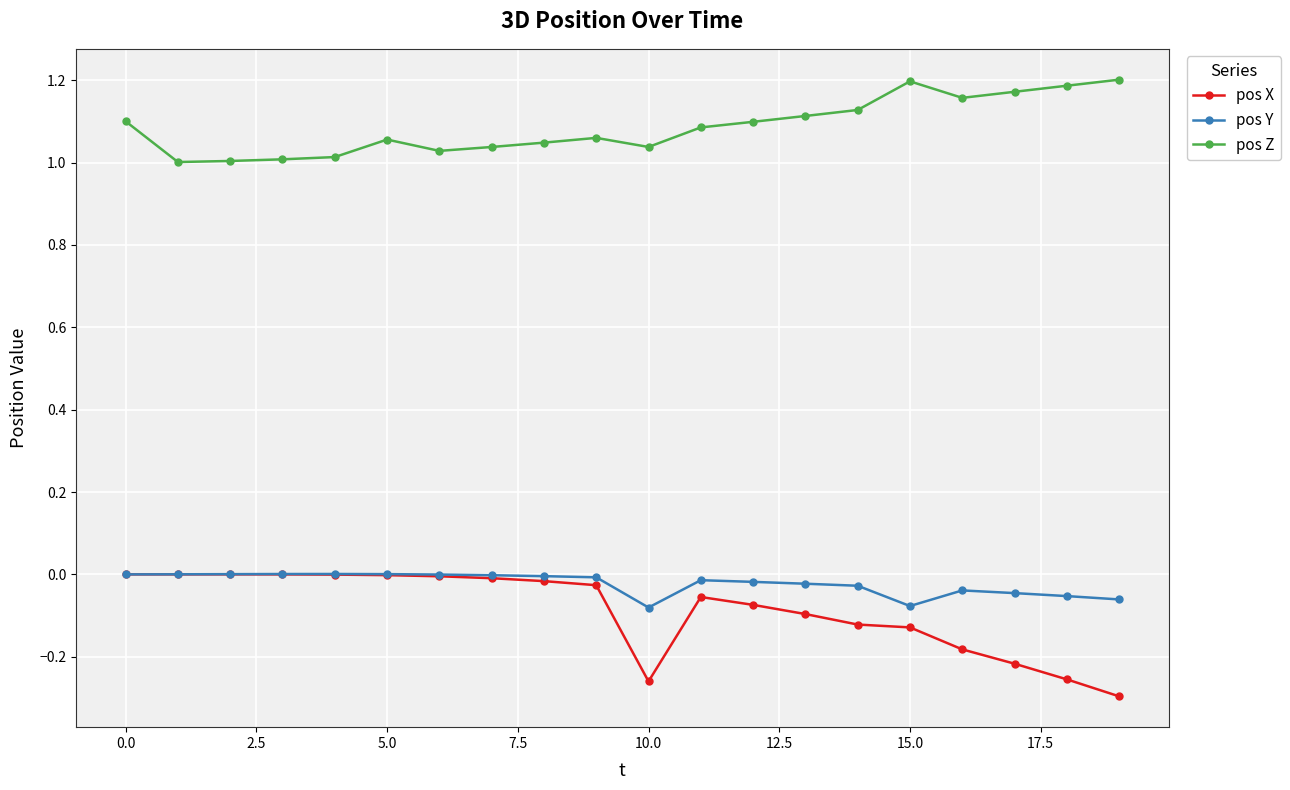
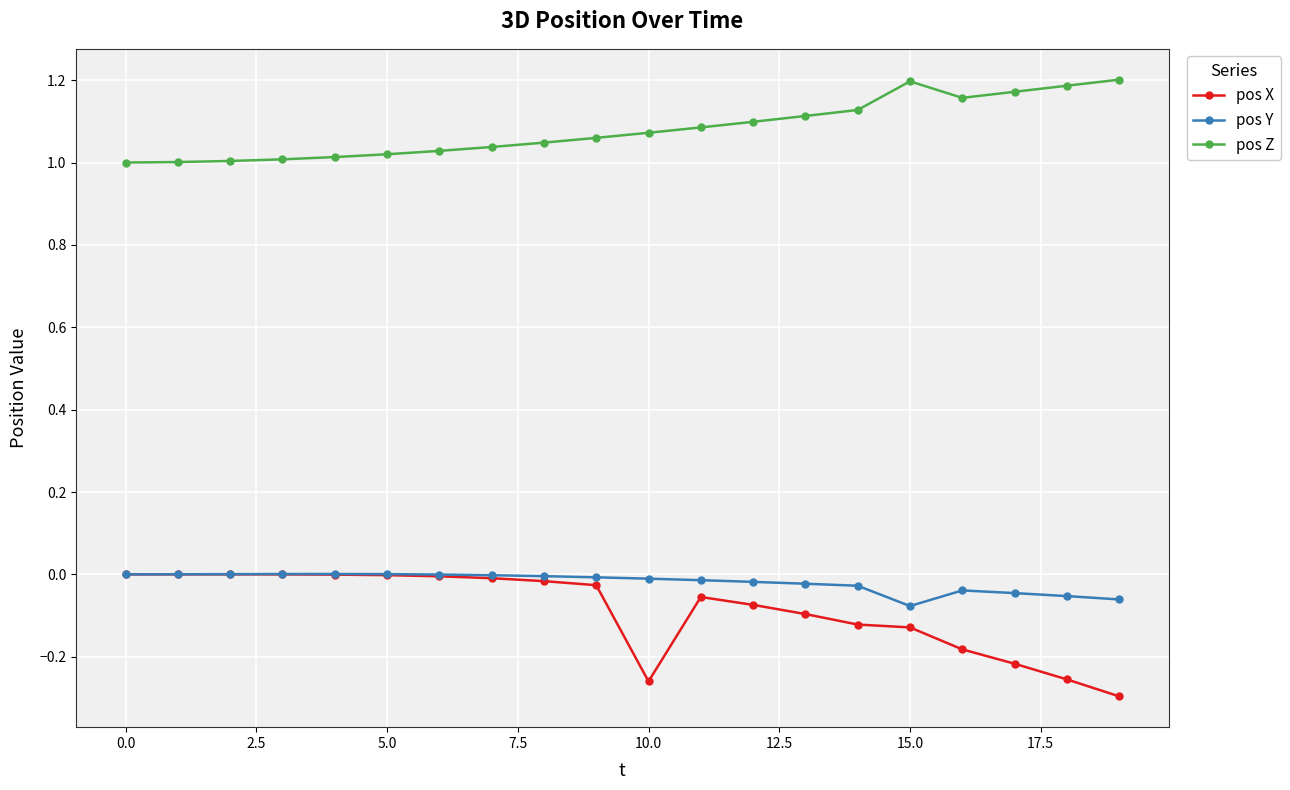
  {
    "pos X": {
      "10.0": -0.26,
      "15.0": -0.13
    },
    "pos Y": {
-     "10.0": -0.08,
+     "10.0": -0.01,
      "15.0": -0.08
    },
    "pos Z": {
-     "0.0": 1.1,
-     "5.0": 1.06,
-     "10.0": 1.04,
+     "0.0": 1.0,
+     "5.0": 1.02,
+     "10.0": 1.07,
      "15.0": 1.20
    }
  }
